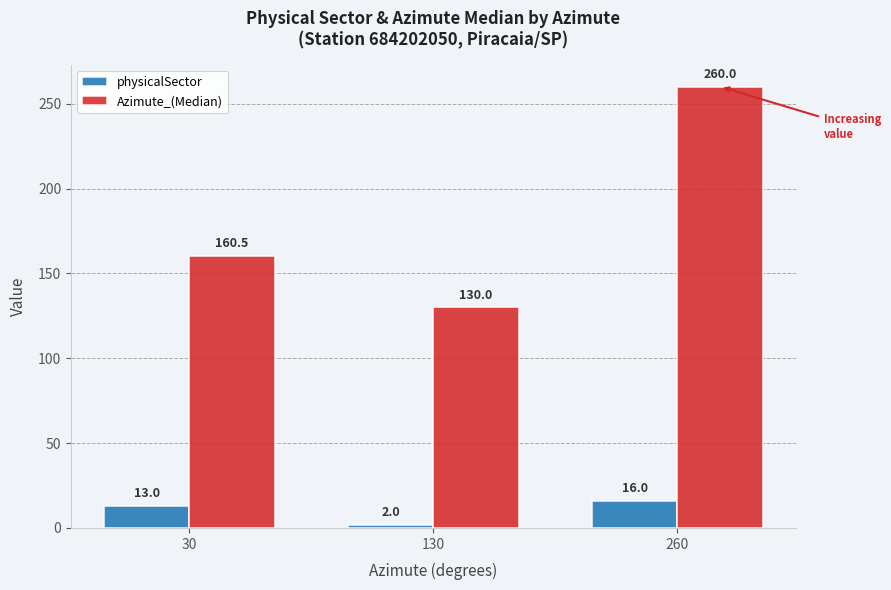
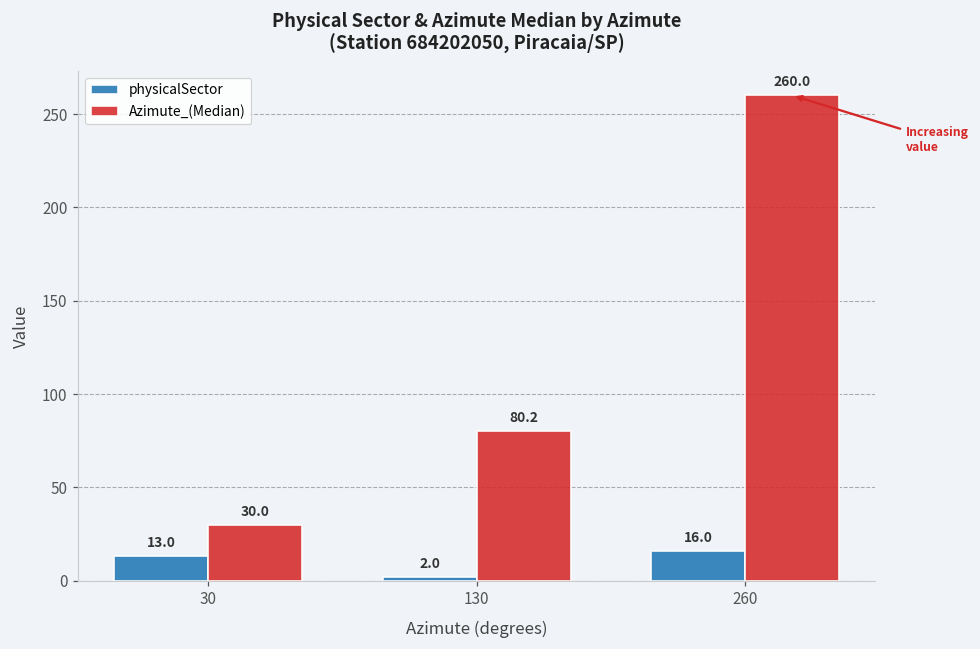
  {
    "physicalSector": {
      "30": 13.0,
      "130": 2.0,
      "260": 16.0
    },
    "Azimute_(Median)": {
-     "30": 160.5,
-     "130": 130.0,
+     "30": 30.0,
+     "130": 80.2,
      "260": 260.0
    }
  }
